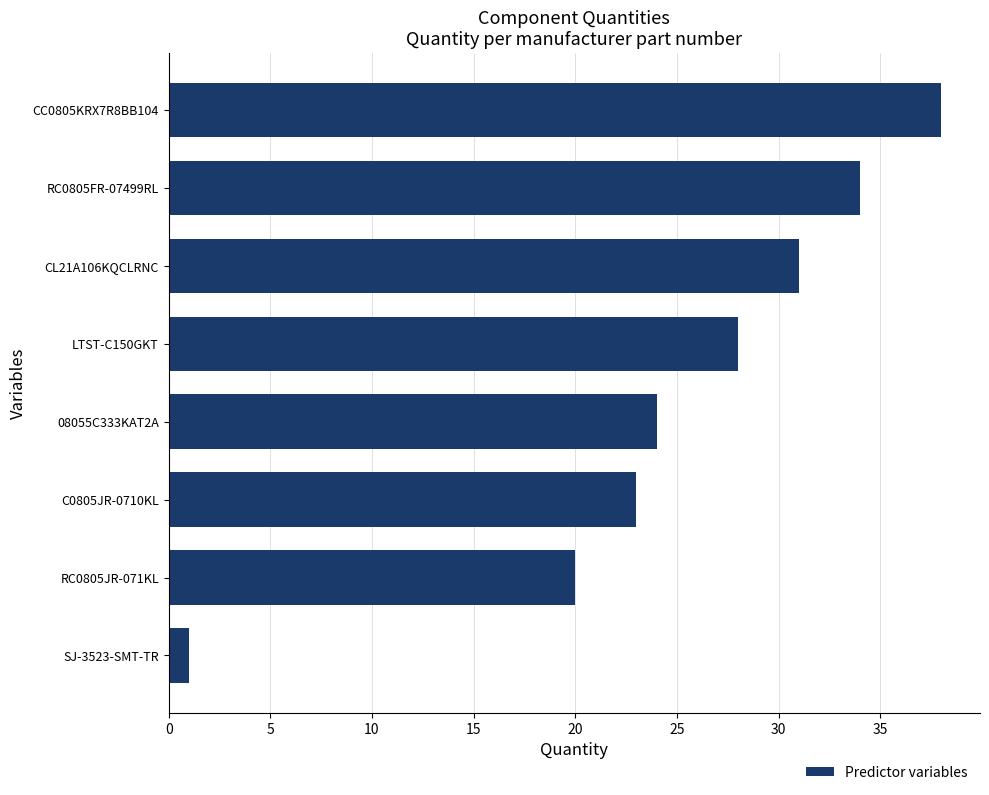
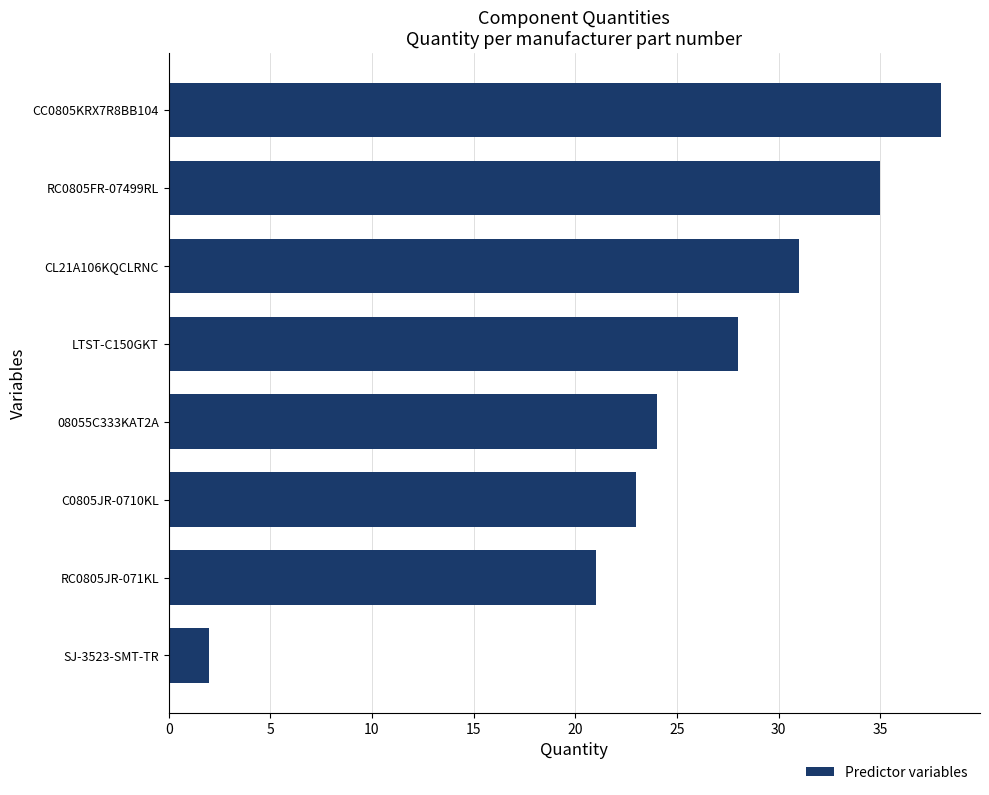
  {
    "CC0805KRX7R8BB104": 38,
-   "RC0805FR-07499RL": 34,
+   "RC0805FR-07499RL": 35,
    "CL21A106KQCLRNC": 31,
    "LTST-C150GKT": 28,
    "08055C333KAT2A": 24,
    "C0805JR-0710KL": 23,
-   "RC0805JR-071KL": 20,
-   "SJ-3523-SMT-TR": 1
+   "RC0805JR-071KL": 21,
+   "SJ-3523-SMT-TR": 2
  }
